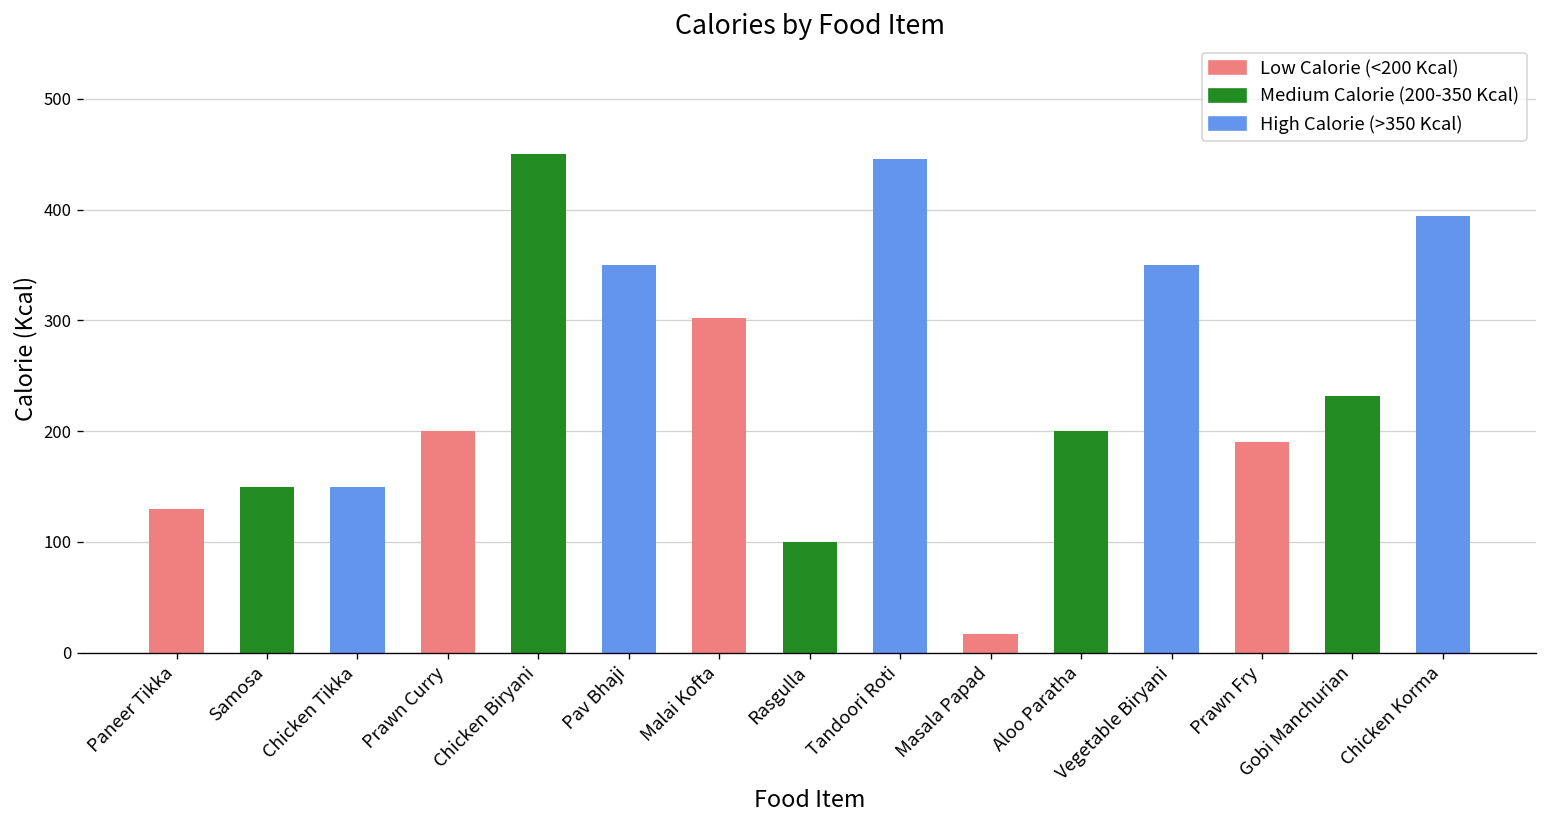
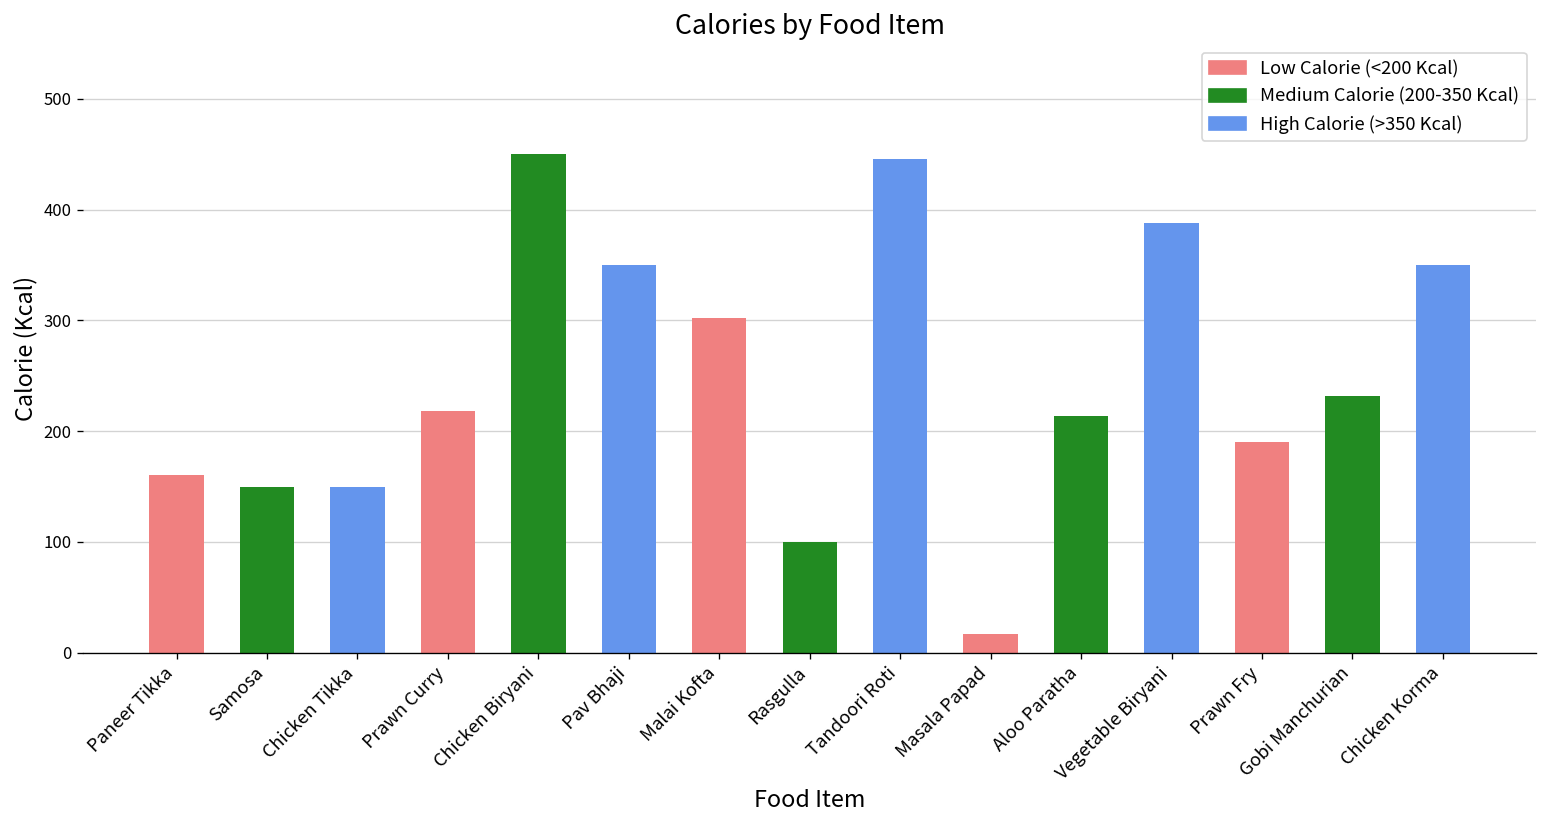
  {
-   "Paneer Tikka": 130,
+   "Paneer Tikka": 160,
    "Samosa": 150,
    "Chicken Tikka": 150,
-   "Prawn Curry": 200,
+   "Prawn Curry": 220,
    "Chicken Biryani": 450,
    "Pav Bhaji": 350,
    "Malai Kofta": 300,
    "Rasgulla": 100,
    "Tandoori Roti": 450,
    "Masala Papad": 20,
-   "Aloo Paratha": 200,
-   "Vegetable Biryani": 350,
+   "Aloo Paratha": 210,
+   "Vegetable Biryani": 390,
    "Prawn Fry": 190,
    "Gobi Manchurian": 230,
-   "Chicken Korma": 390
+   "Chicken Korma": 350
  }
